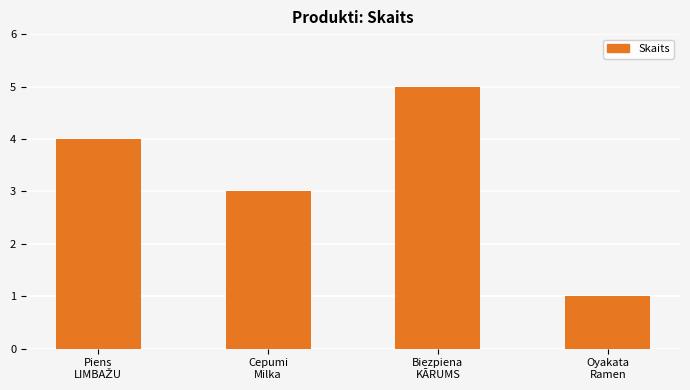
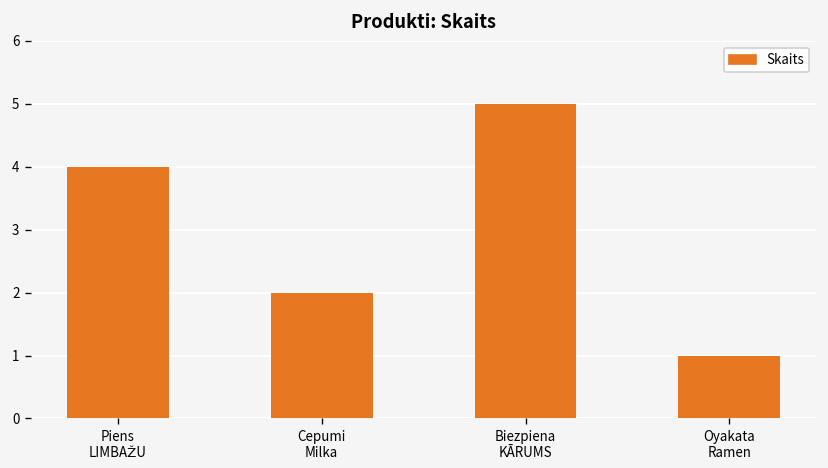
  {
    "Piens LIMBAŽU": 4,
-   "Cepumi Milka": 3,
+   "Cepumi Milka": 2,
    "Biezpiena KĀRUMS": 5,
    "Oyakata Ramen": 1
  }
